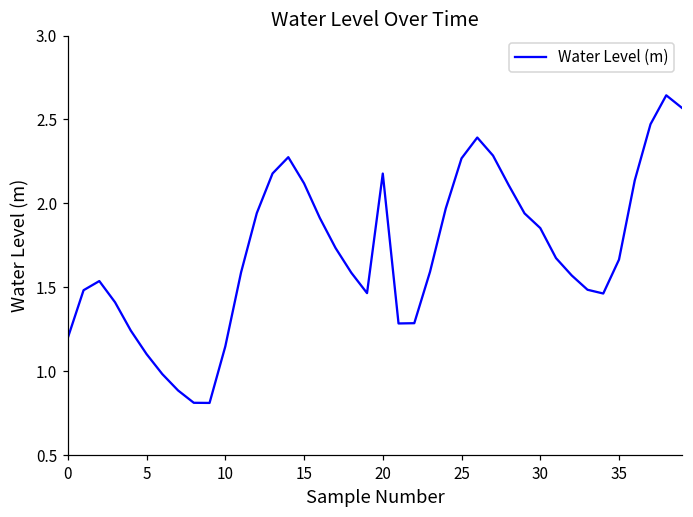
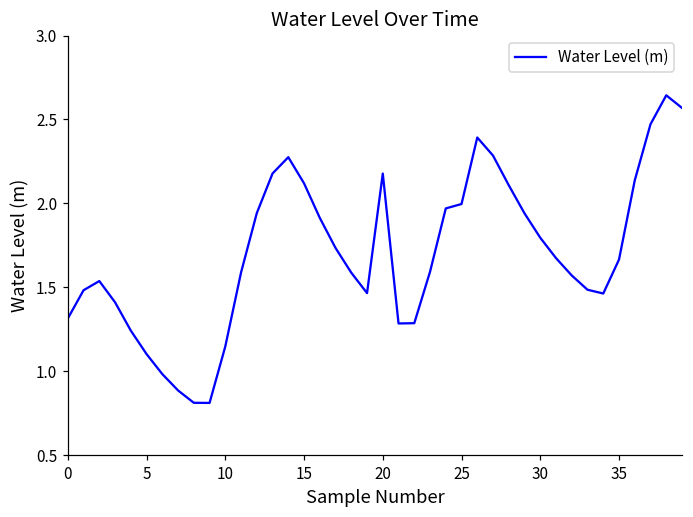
  {
-   "0": 1.20,
+   "0": 1.31,
    "5": 1.10,
    "10": 1.15,
    "15": 2.12,
    "20": 2.18,
-   "25": 2.27,
-   "30": 1.85,
+   "25": 2.00,
+   "30": 1.80,
    "35": 1.67
  }
